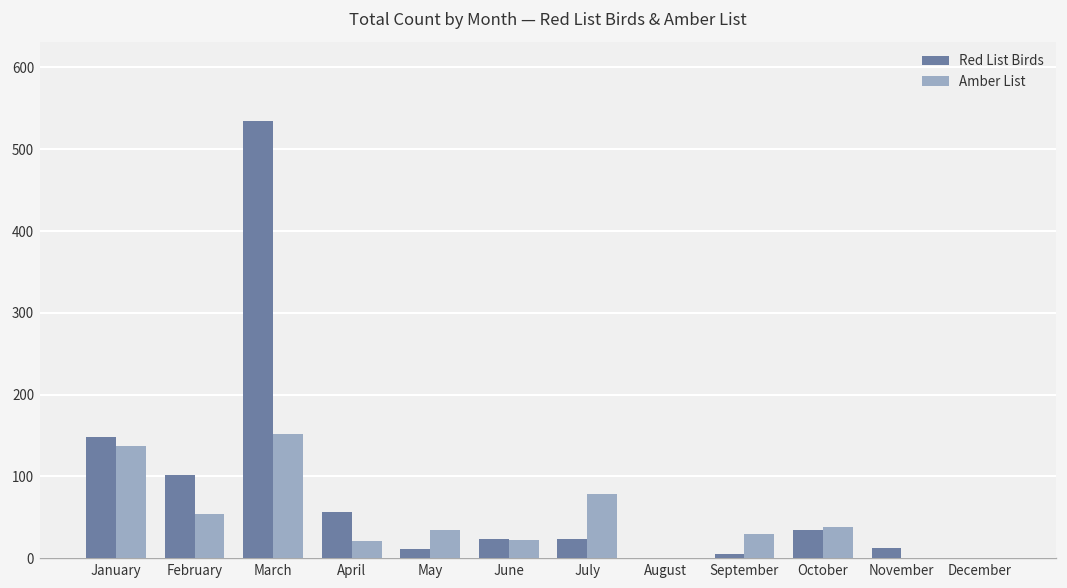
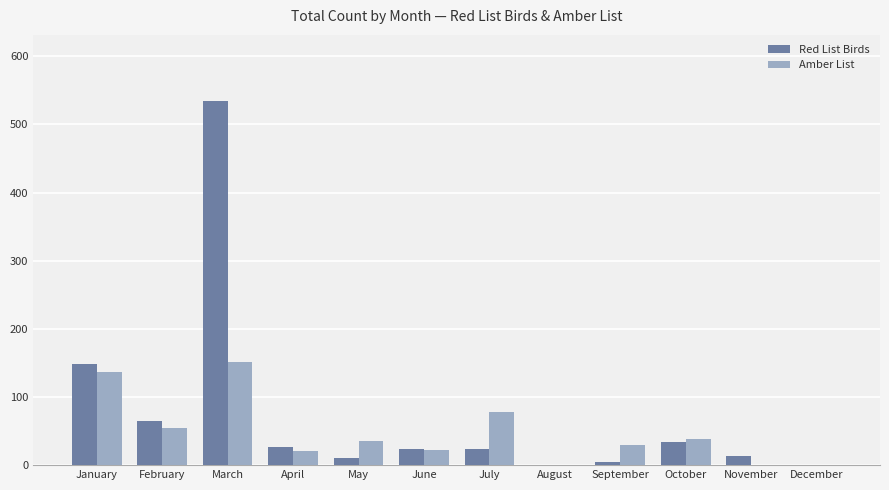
  {
    "Red List Birds": {
      "January": 150,
-     "February": 100,
+     "February": 70,
      "March": 540,
-     "April": 60,
+     "April": 30,
      "May": 10,
      "June": 20,
      "July": 20,
      "August": 0,
      "September": 10,
      "October": 30,
      "November": 10,
      "December": 0
    },
    "Amber List": {
      "January": 140,
      "February": 50,
      "March": 150,
      "April": 20,
      "May": 40,
      "June": 20,
      "July": 80,
      "August": 0,
      "September": 30,
      "October": 40,
      "November": 0,
      "December": 0
    }
  }
